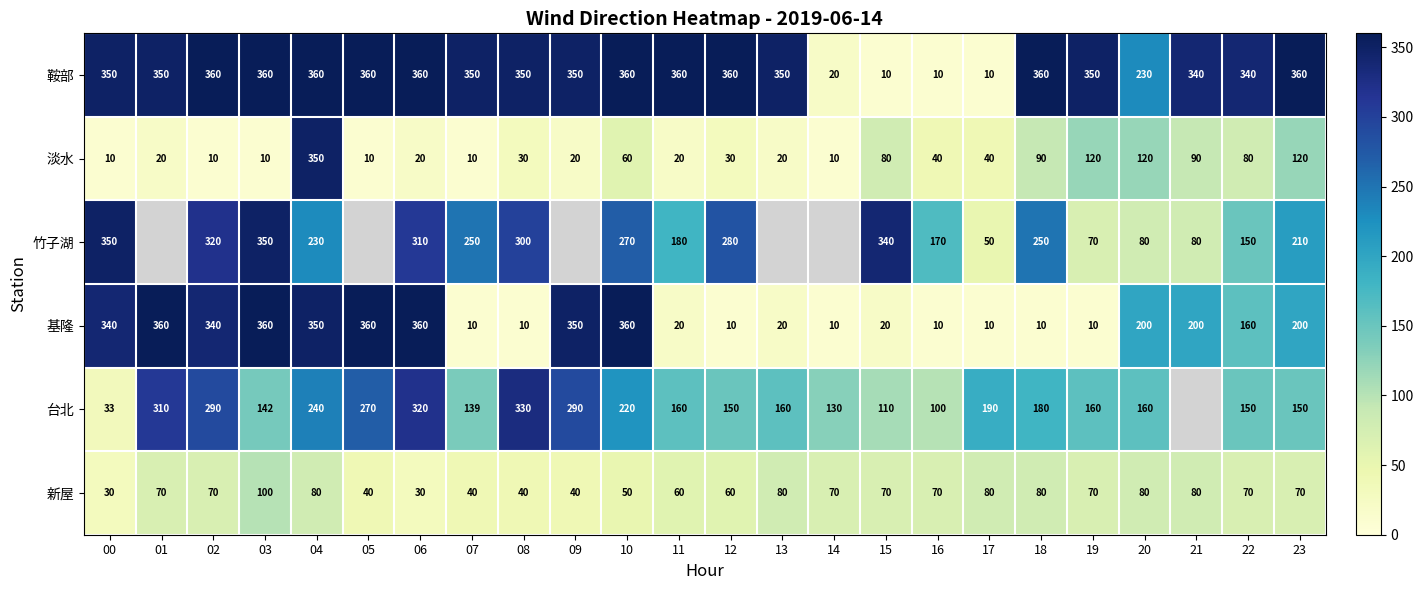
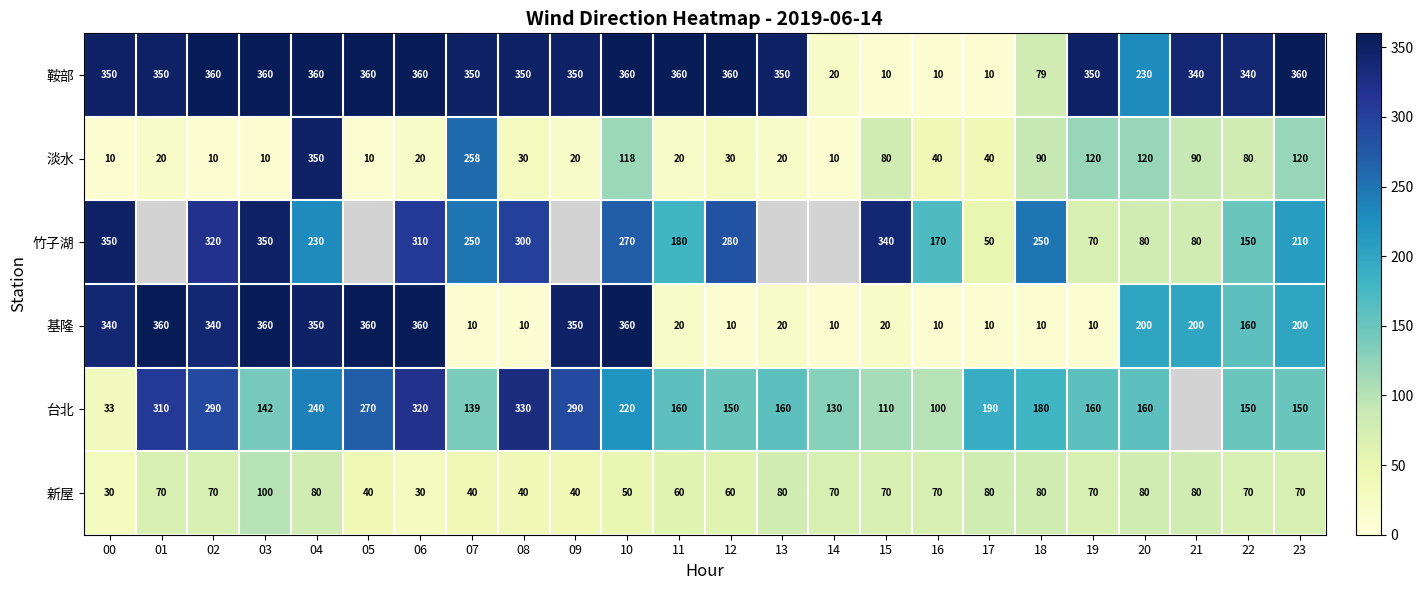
  {
    "鞍部": {
      "00": 350,
      "01": 350,
      "02": 360,
      "03": 360,
      "04": 360,
      "05": 360,
      "06": 360,
      "07": 350,
      "08": 350,
      "09": 350,
      "10": 360,
      "11": 360,
      "12": 360,
      "13": 350,
      "14": 20,
      "15": 10,
      "16": 10,
      "17": 10,
-     "18": 360,
+     "18": 79,
      "19": 350,
      "20": 230,
      "21": 340,
      "22": 340,
      "23": 360
    },
    "淡水": {
      "00": 10,
      "01": 20,
      "02": 10,
      "03": 10,
      "04": 350,
      "05": 10,
      "06": 20,
-     "07": 10,
+     "07": 258,
      "08": 30,
      "09": 20,
-     "10": 60,
+     "10": 118,
      "11": 20,
      "12": 30,
      "13": 20,
      "14": 10,
      "15": 80,
      "16": 40,
      "17": 40,
      "18": 90,
      "19": 120,
      "20": 120,
      "21": 90,
      "22": 80,
      "23": 120
    },
    "竹子湖": {
      "00": 350,
      "02": 320,
      "03": 350,
      "04": 230,
      "06": 310,
      "07": 250,
      "08": 300,
      "10": 270,
      "11": 180,
      "12": 280,
      "15": 340,
      "16": 170,
      "17": 50,
      "18": 250,
      "19": 70,
      "20": 80,
      "21": 80,
      "22": 150,
      "23": 210
    },
    "基隆": {
      "00": 340,
      "01": 360,
      "02": 340,
      "03": 360,
      "04": 350,
      "05": 360,
      "06": 360,
      "07": 10,
      "08": 10,
      "09": 350,
      "10": 360,
      "11": 20,
      "12": 10,
      "13": 20,
      "14": 10,
      "15": 20,
      "16": 10,
      "17": 10,
      "18": 10,
      "19": 10,
      "20": 200,
      "21": 200,
      "22": 160,
      "23": 200
    },
    "台北": {
      "00": 33,
      "01": 310,
      "02": 290,
      "03": 142,
      "04": 240,
      "05": 270,
      "06": 320,
      "07": 139,
      "08": 330,
      "09": 290,
      "10": 220,
      "11": 160,
      "12": 150,
      "13": 160,
      "14": 130,
      "15": 110,
      "16": 100,
      "17": 190,
      "18": 180,
      "19": 160,
      "20": 160,
      "22": 150,
      "23": 150
    },
    "新屋": {
      "00": 30,
      "01": 70,
      "02": 70,
      "03": 100,
      "04": 80,
      "05": 40,
      "06": 30,
      "07": 40,
      "08": 40,
      "09": 40,
      "10": 50,
      "11": 60,
      "12": 60,
      "13": 80,
      "14": 70,
      "15": 70,
      "16": 70,
      "17": 80,
      "18": 80,
      "19": 70,
      "20": 80,
      "21": 80,
      "22": 70,
      "23": 70
    }
  }
